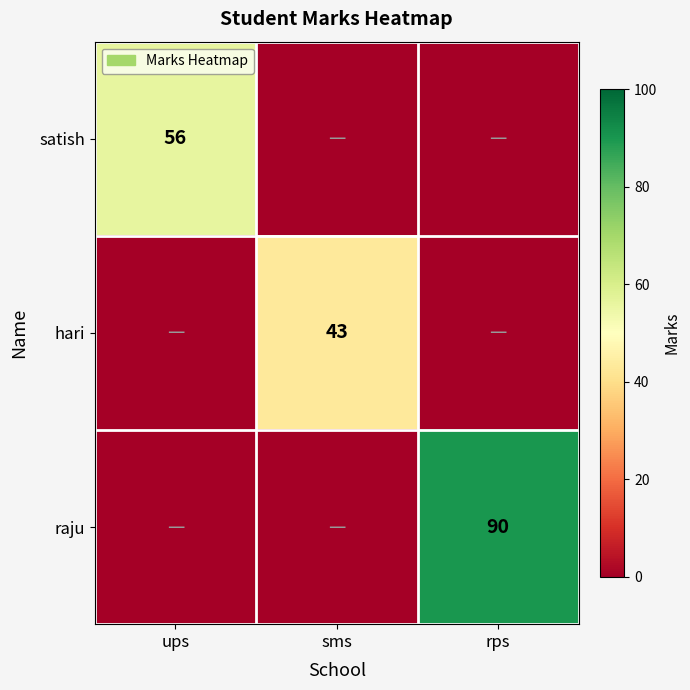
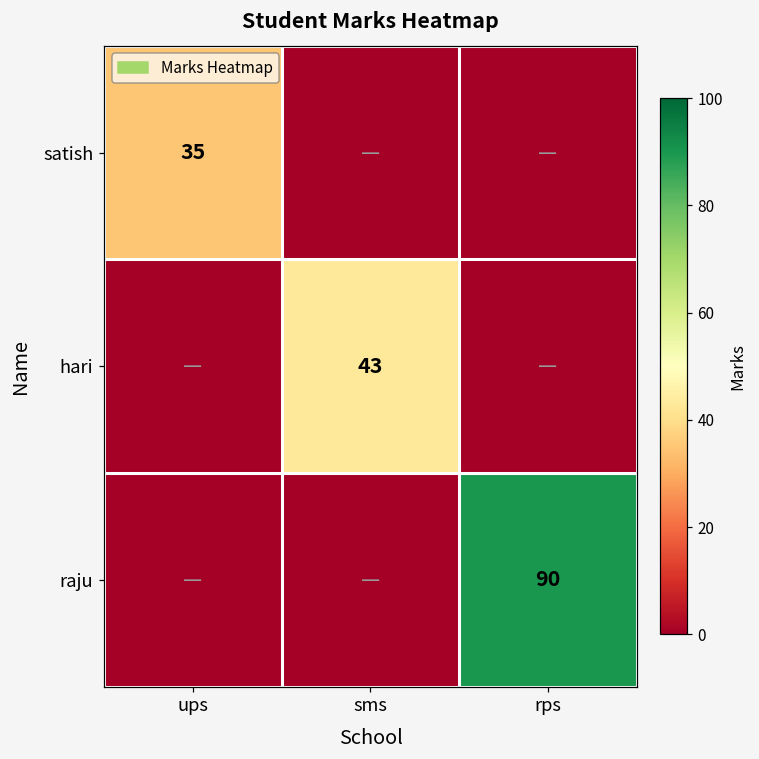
  {
    "satish": {
-     "ups": 56
+     "ups": 35
    },
    "hari": {
      "sms": 43
    },
    "raju": {
      "rps": 90
    }
  }
